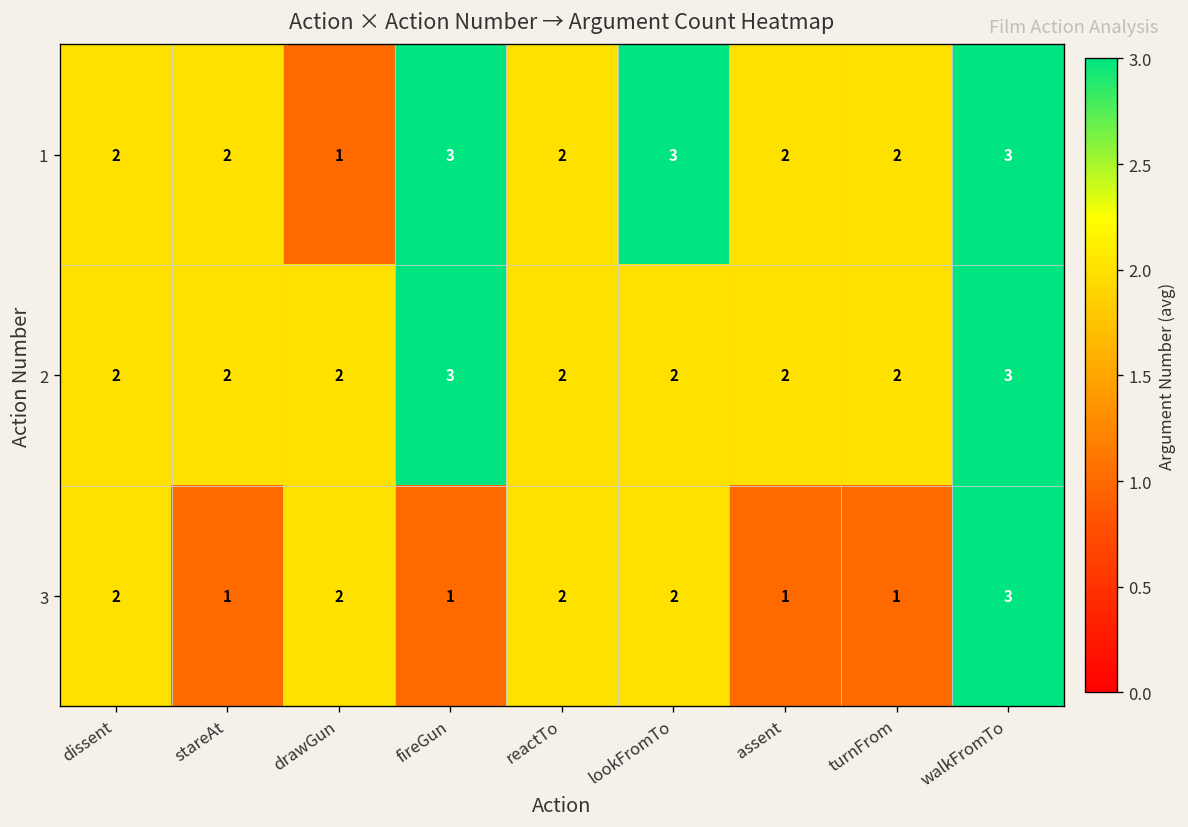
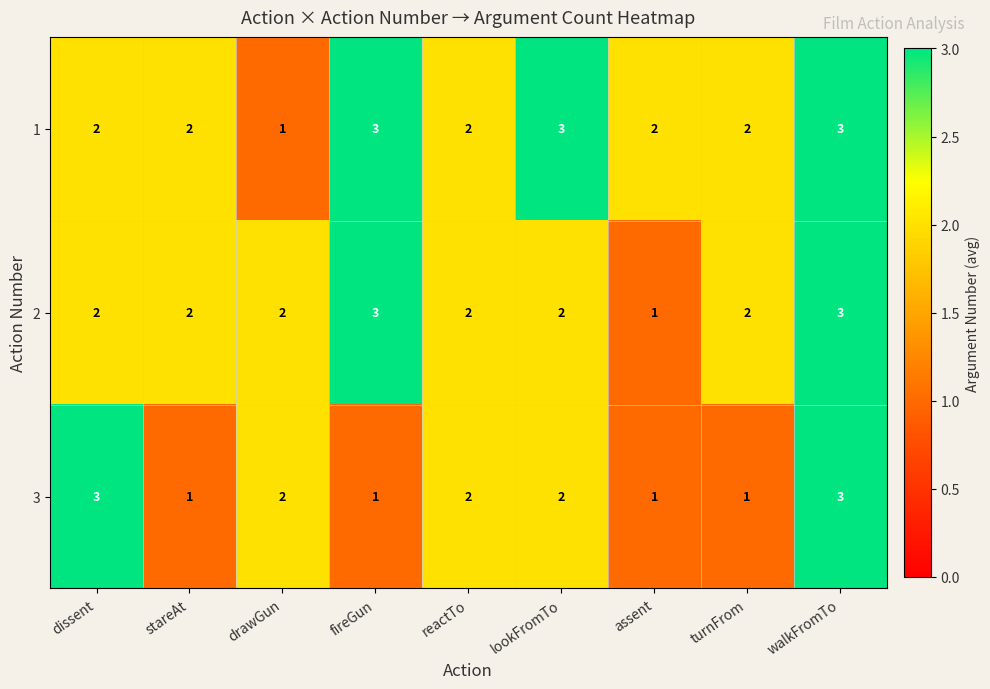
  {
    "1": {
      "dissent": 2,
      "stareAt": 2,
      "drawGun": 1,
      "fireGun": 3,
      "reactTo": 2,
      "lookFromTo": 3,
      "assent": 2,
      "turnFrom": 2,
      "walkFromTo": 3
    },
    "2": {
      "dissent": 2,
      "stareAt": 2,
      "drawGun": 2,
      "fireGun": 3,
      "reactTo": 2,
      "lookFromTo": 2,
-     "assent": 2,
+     "assent": 1,
      "turnFrom": 2,
      "walkFromTo": 3
    },
    "3": {
-     "dissent": 2,
+     "dissent": 3,
      "stareAt": 1,
      "drawGun": 2,
      "fireGun": 1,
      "reactTo": 2,
      "lookFromTo": 2,
      "assent": 1,
      "turnFrom": 1,
      "walkFromTo": 3
    }
  }
